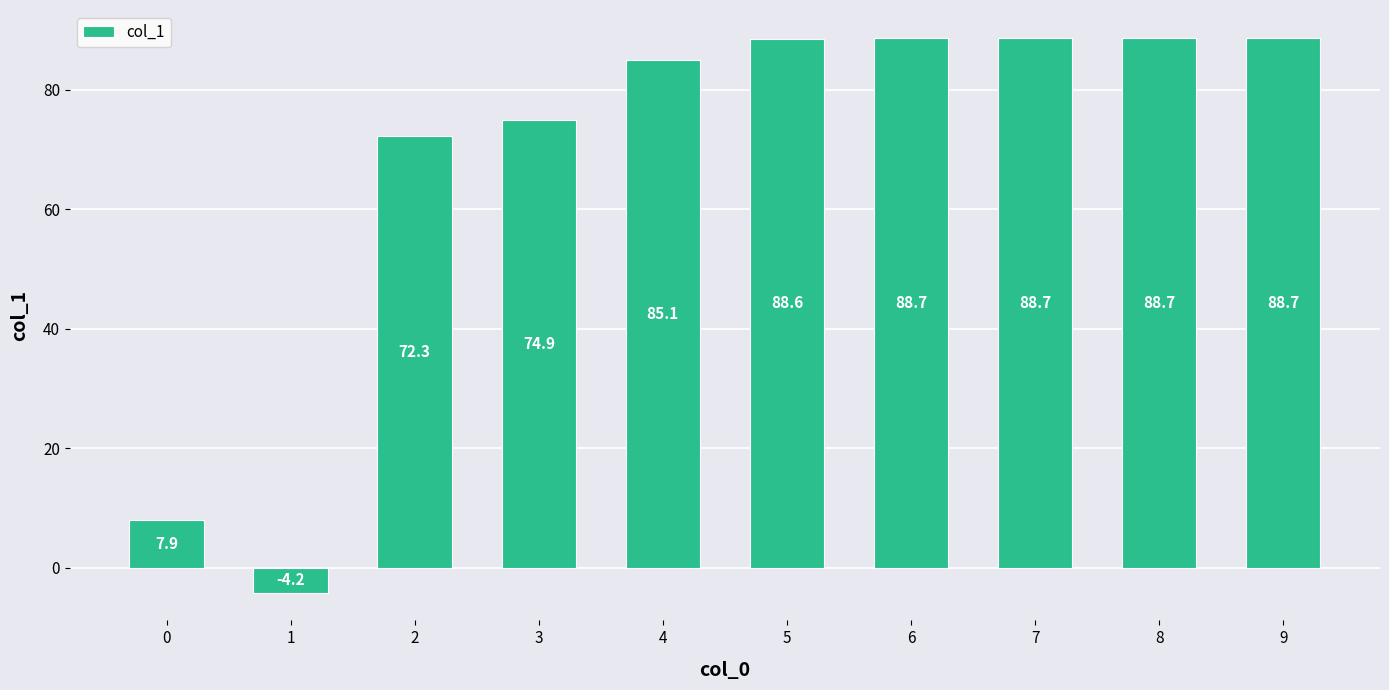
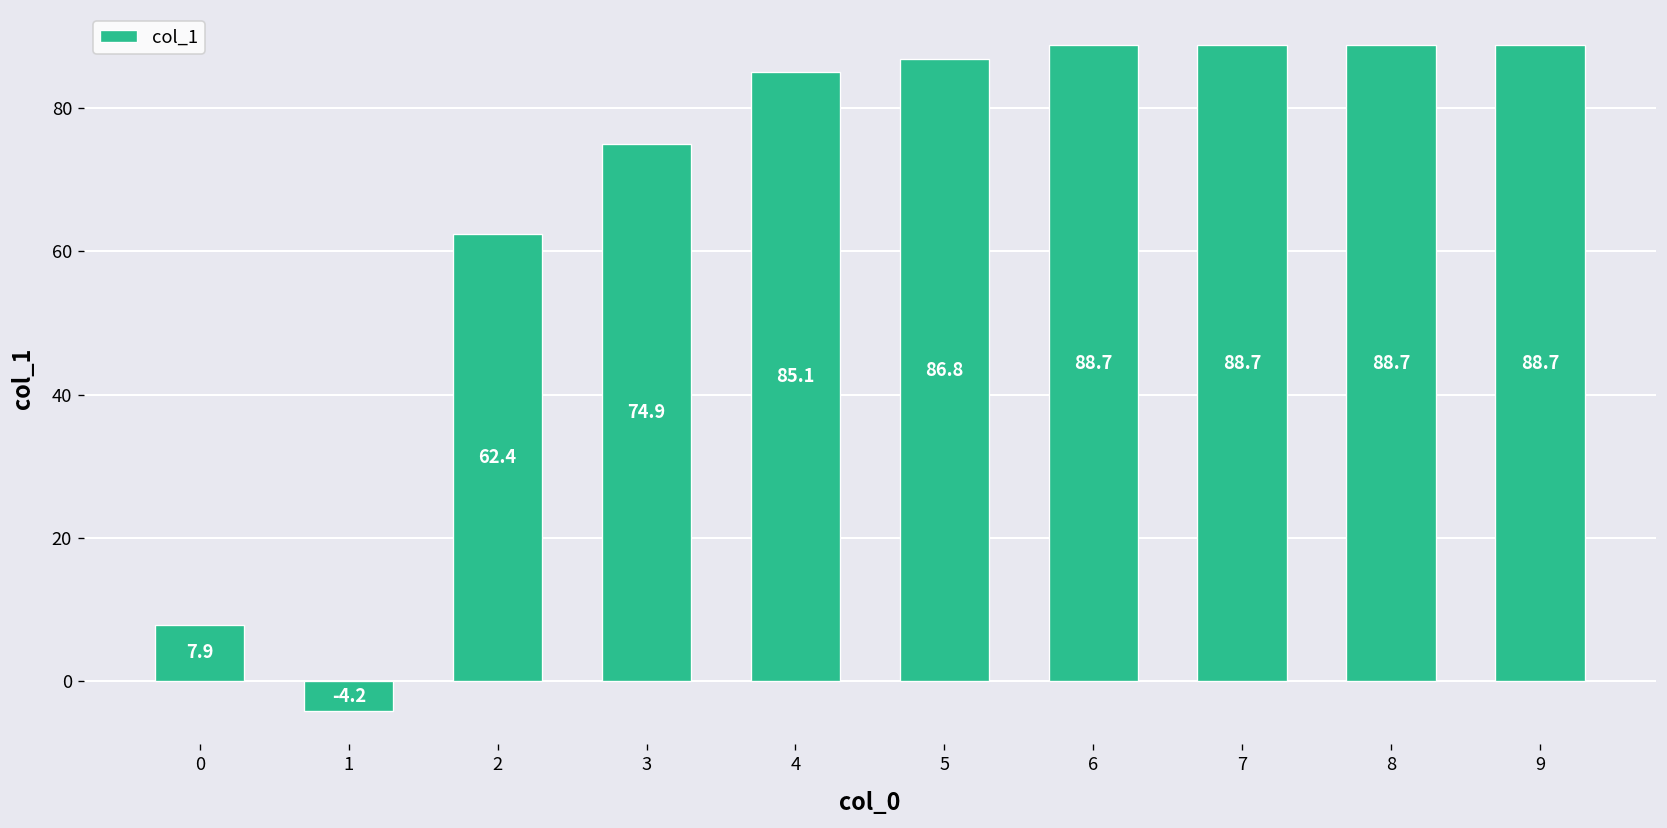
  {
    "0": 7.9,
    "1": -4.2,
-   "2": 72.3,
+   "2": 62.4,
    "3": 74.9,
    "4": 85.1,
-   "5": 88.6,
+   "5": 86.8,
    "6": 88.7,
    "7": 88.7,
    "8": 88.7,
    "9": 88.7
  }
